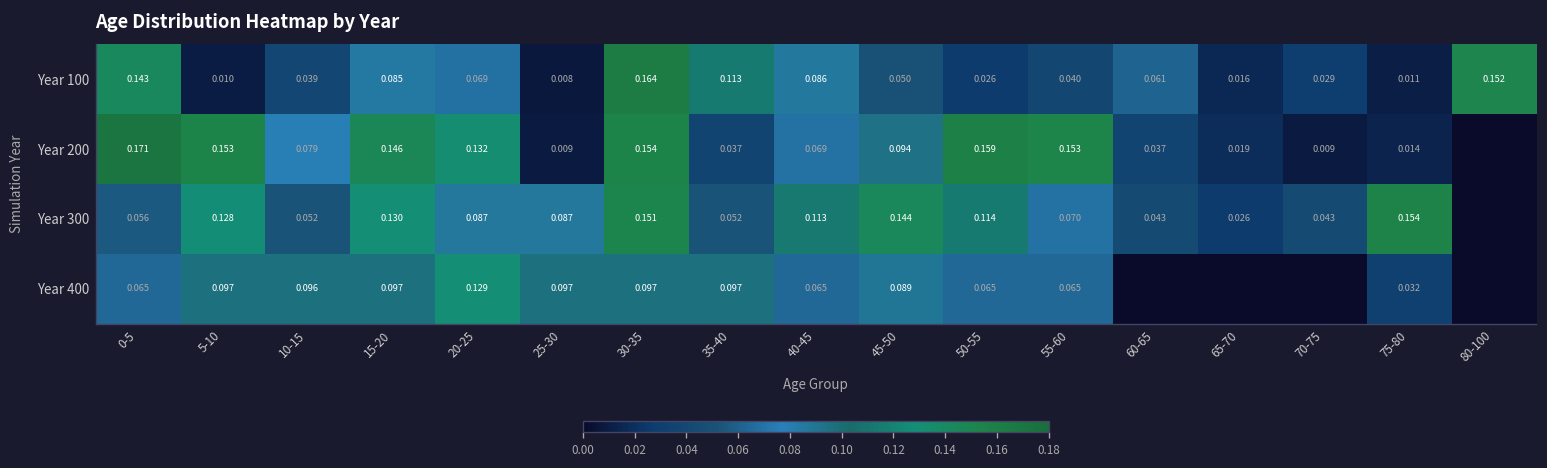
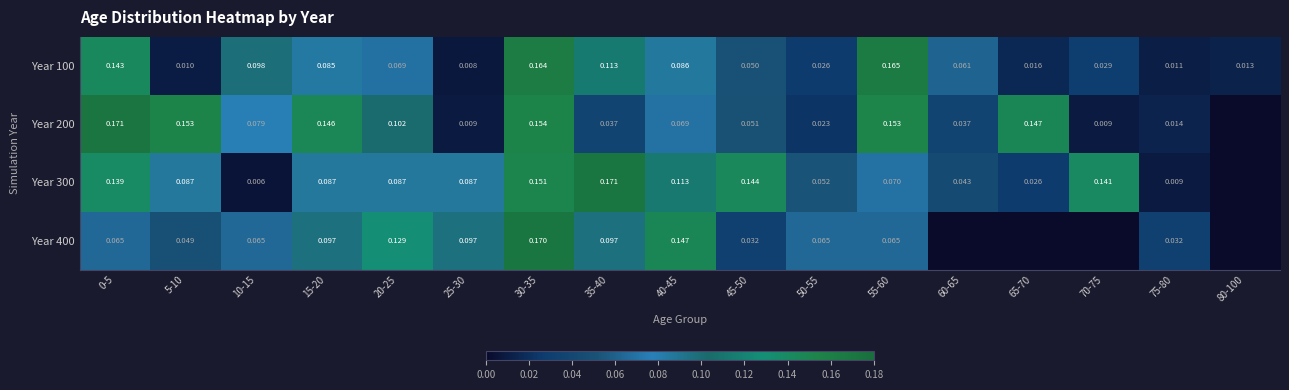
  {
    "Year 100": {
      "0-5": 0.143,
      "5-10": 0.010,
-     "10-15": 0.039,
+     "10-15": 0.098,
      "15-20": 0.085,
      "20-25": 0.069,
      "25-30": 0.008,
      "30-35": 0.164,
      "35-40": 0.113,
      "40-45": 0.086,
      "45-50": 0.050,
      "50-55": 0.026,
-     "55-60": 0.040,
+     "55-60": 0.165,
      "60-65": 0.061,
      "65-70": 0.016,
      "70-75": 0.029,
      "75-80": 0.011,
-     "80-100": 0.152
+     "80-100": 0.013
    },
    "Year 200": {
      "0-5": 0.171,
      "5-10": 0.153,
      "10-15": 0.079,
      "15-20": 0.146,
-     "20-25": 0.132,
+     "20-25": 0.102,
      "25-30": 0.009,
      "30-35": 0.154,
      "35-40": 0.037,
      "40-45": 0.069,
-     "45-50": 0.094,
-     "50-55": 0.159,
+     "45-50": 0.051,
+     "50-55": 0.023,
      "55-60": 0.153,
      "60-65": 0.037,
-     "65-70": 0.019,
+     "65-70": 0.147,
      "70-75": 0.009,
      "75-80": 0.014
    },
    "Year 300": {
-     "0-5": 0.056,
-     "5-10": 0.128,
-     "10-15": 0.052,
-     "15-20": 0.130,
+     "0-5": 0.139,
+     "5-10": 0.087,
+     "10-15": 0.006,
+     "15-20": 0.087,
      "20-25": 0.087,
      "25-30": 0.087,
      "30-35": 0.151,
-     "35-40": 0.052,
+     "35-40": 0.171,
      "40-45": 0.113,
      "45-50": 0.144,
-     "50-55": 0.114,
+     "50-55": 0.052,
      "55-60": 0.070,
      "60-65": 0.043,
      "65-70": 0.026,
-     "70-75": 0.043,
-     "75-80": 0.154
+     "70-75": 0.141,
+     "75-80": 0.009
    },
    "Year 400": {
      "0-5": 0.065,
-     "5-10": 0.097,
-     "10-15": 0.096,
+     "5-10": 0.049,
+     "10-15": 0.065,
      "15-20": 0.097,
      "20-25": 0.129,
      "25-30": 0.097,
-     "30-35": 0.097,
+     "30-35": 0.170,
      "35-40": 0.097,
-     "40-45": 0.065,
-     "45-50": 0.089,
+     "40-45": 0.147,
+     "45-50": 0.032,
      "50-55": 0.065,
      "55-60": 0.065,
      "75-80": 0.032
    }
  }
